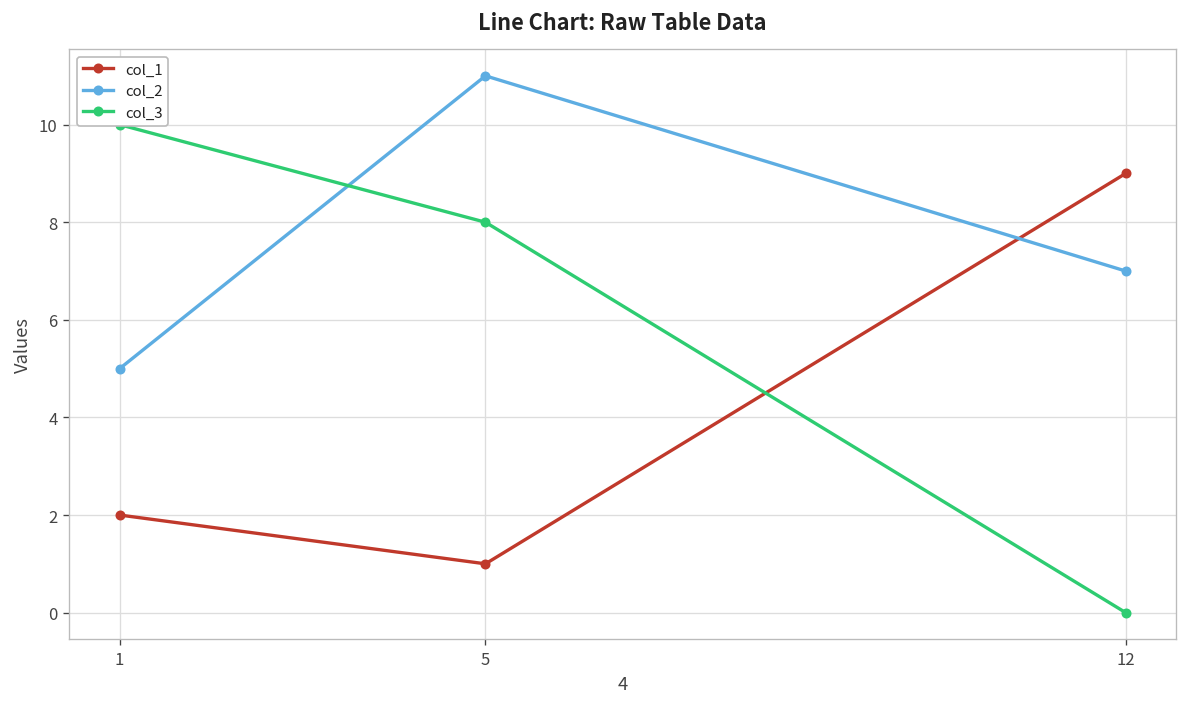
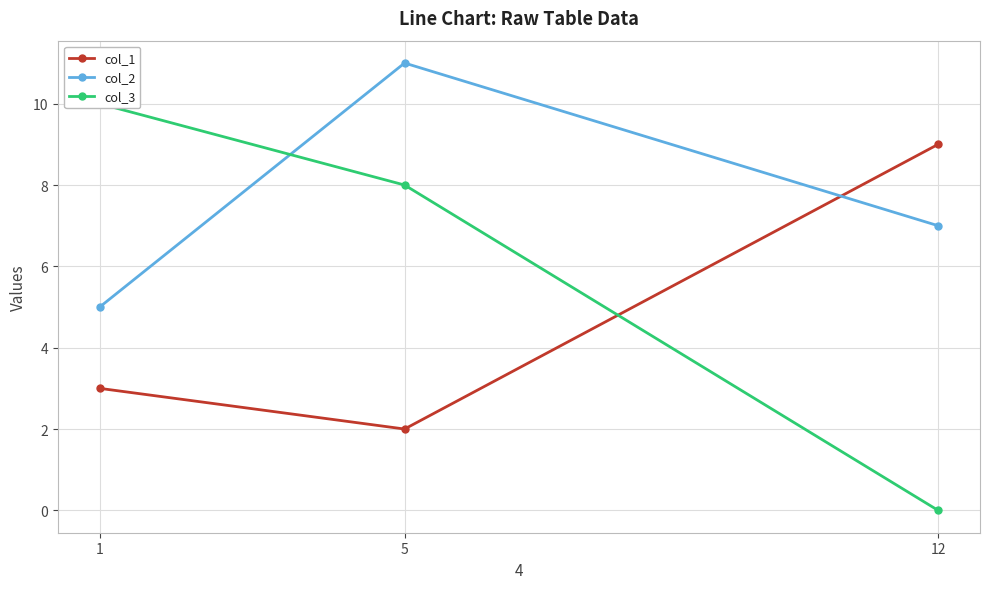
  {
    "col_1": {
-     "1": 2,
-     "5": 1,
+     "1": 3,
+     "5": 2,
      "12": 9
    },
    "col_2": {
      "1": 5,
      "5": 11,
      "12": 7
    },
    "col_3": {
      "5": 8,
      "12": 0
    }
  }
